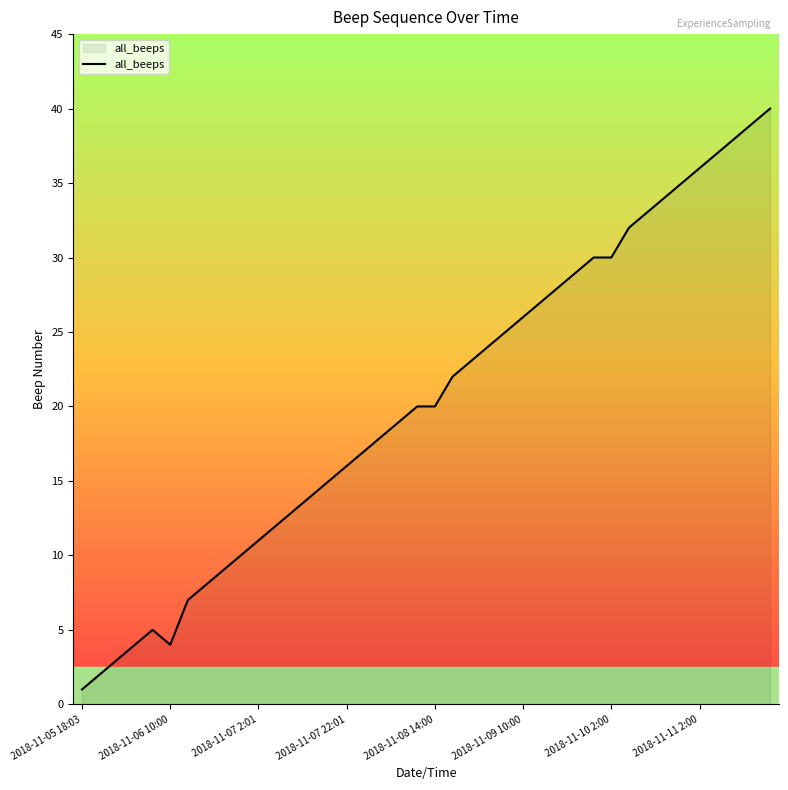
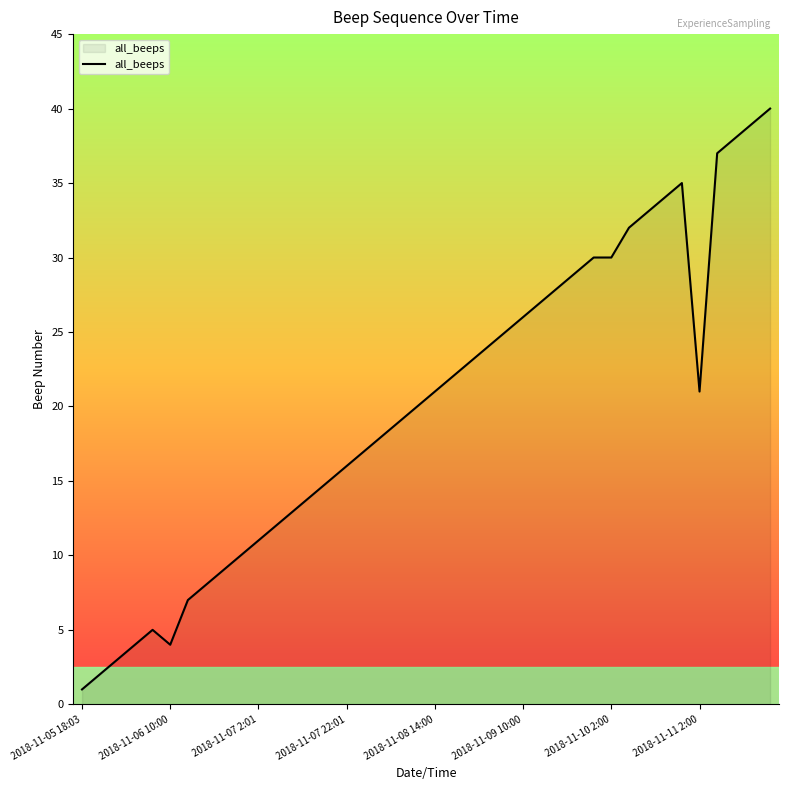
  {
    "2018-11-06 10:00": 4,
    "2018-11-07 2:01": 11,
    "2018-11-07 22:01": 16,
-   "2018-11-08 14:00": 20,
+   "2018-11-08 14:00": 21,
    "2018-11-09 10:00": 26,
    "2018-11-10 2:00": 30,
-   "2018-11-11 2:00": 36
+   "2018-11-11 2:00": 21
  }
